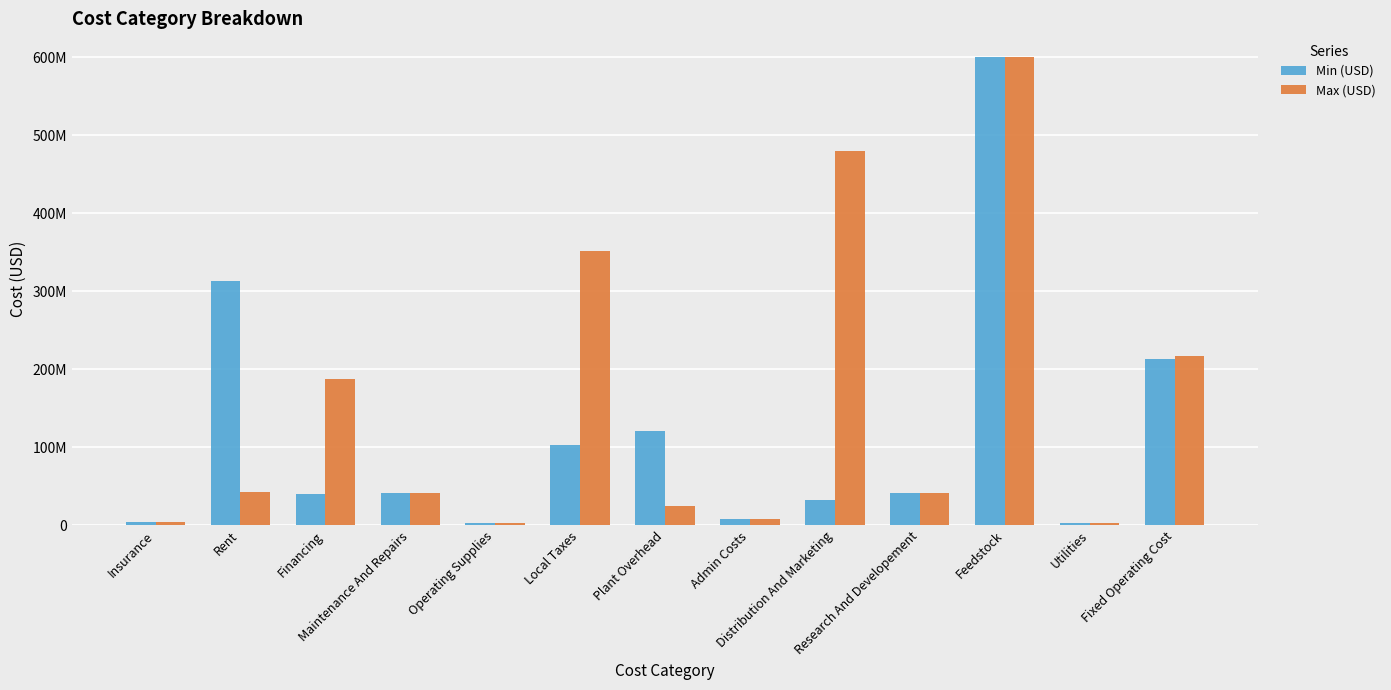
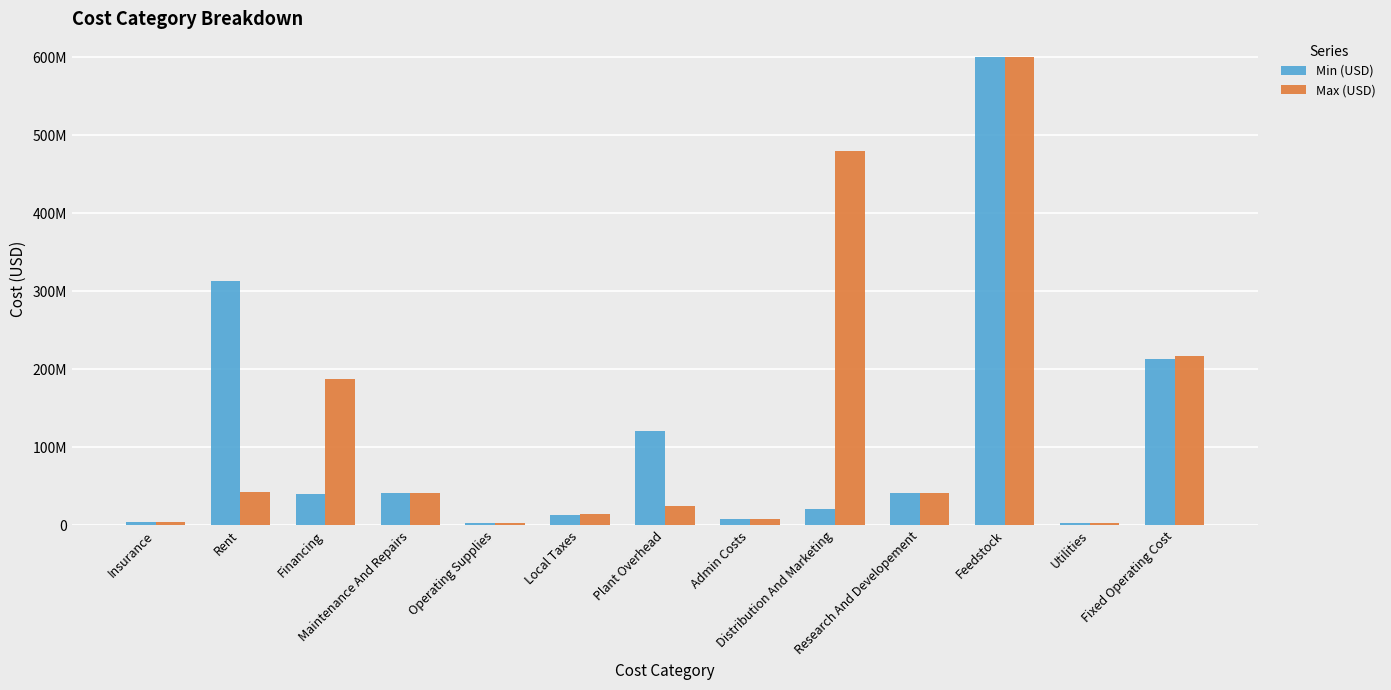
  {
    "Min (USD)": {
      "Insurance": 0,
      "Rent": 310000000,
      "Financing": 40000000,
      "Maintenance And Repairs": 40000000,
      "Operating Supplies": 0,
-     "Local Taxes": 100000000,
+     "Local Taxes": 10000000,
      "Plant Overhead": 120000000,
      "Admin Costs": 10000000,
-     "Distribution And Marketing": 30000000,
+     "Distribution And Marketing": 20000000,
      "Research And Developement": 40000000,
      "Feedstock": 600000000,
      "Fixed Operating Cost": 210000000
    },
    "Max (USD)": {
      "Insurance": 0,
      "Rent": 40000000,
      "Financing": 190000000,
      "Maintenance And Repairs": 40000000,
      "Operating Supplies": 0,
-     "Local Taxes": 350000000,
+     "Local Taxes": 10000000,
      "Plant Overhead": 30000000,
      "Admin Costs": 10000000,
      "Distribution And Marketing": 480000000,
      "Research And Developement": 40000000,
      "Feedstock": 600000000,
      "Fixed Operating Cost": 220000000
    }
  }
